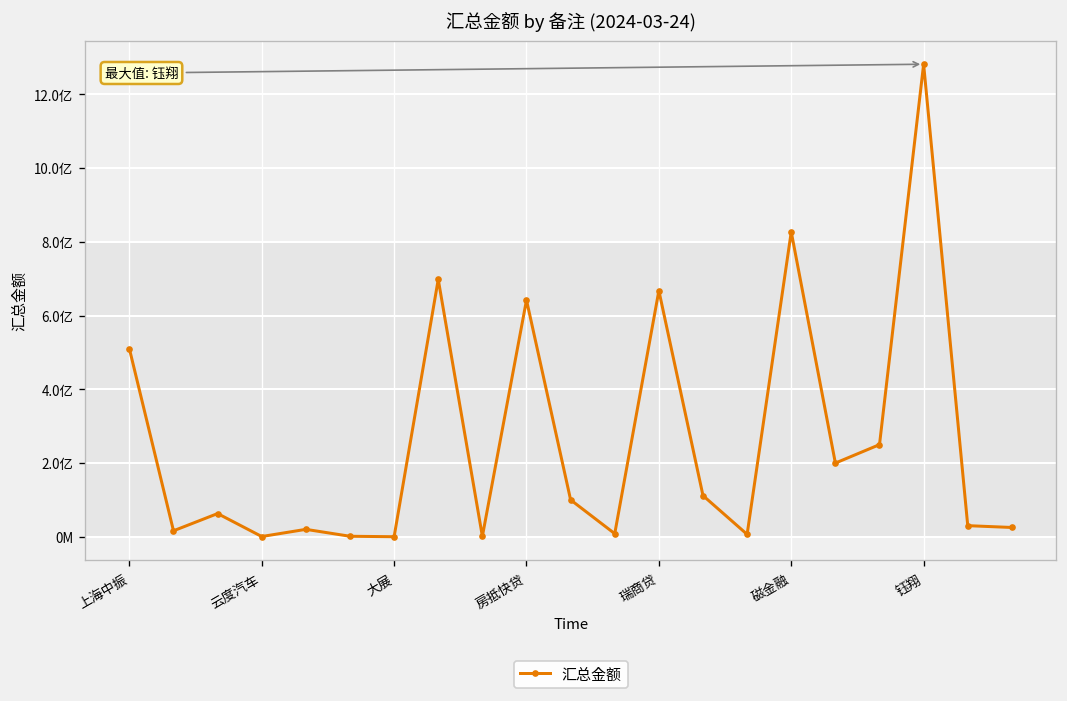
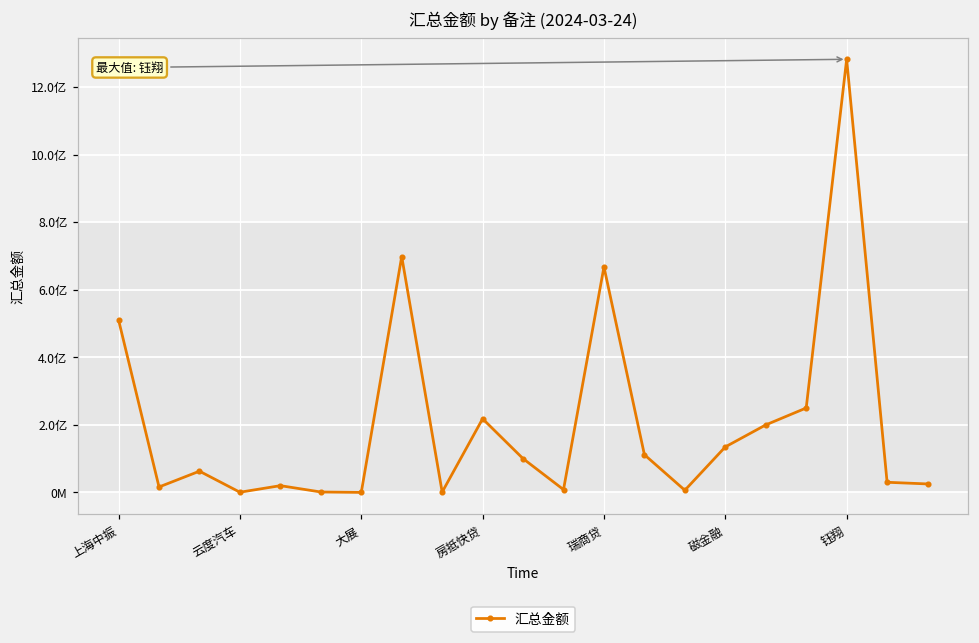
  {
    "上海中振": "5.1亿",
    "云度汽车": "0.0亿",
    "大展": "0.0亿",
-   "房抵快贷": "6.4亿",
+   "房抵快贷": "2.2亿",
    "瑞商贷": "6.7亿",
-   "磁金融": "8.3亿",
+   "磁金融": "1.3亿",
    "钰翔": "12.8亿"
  }
